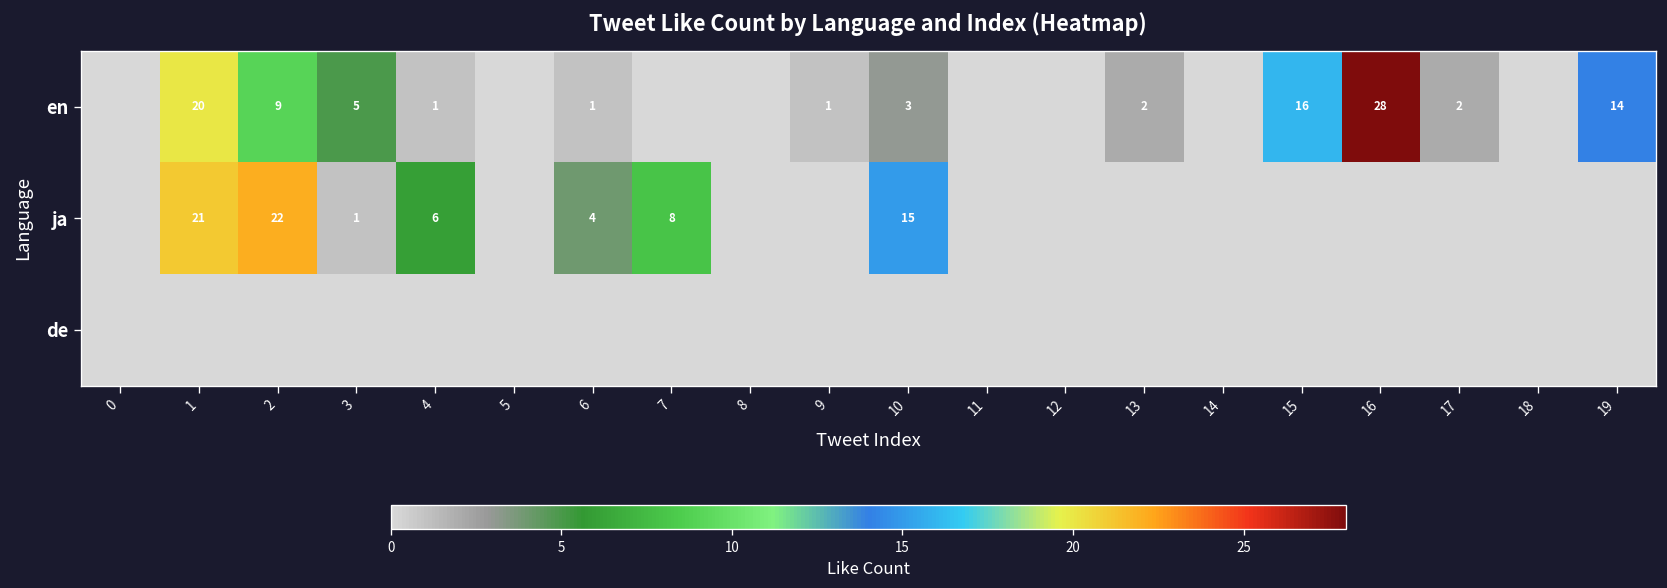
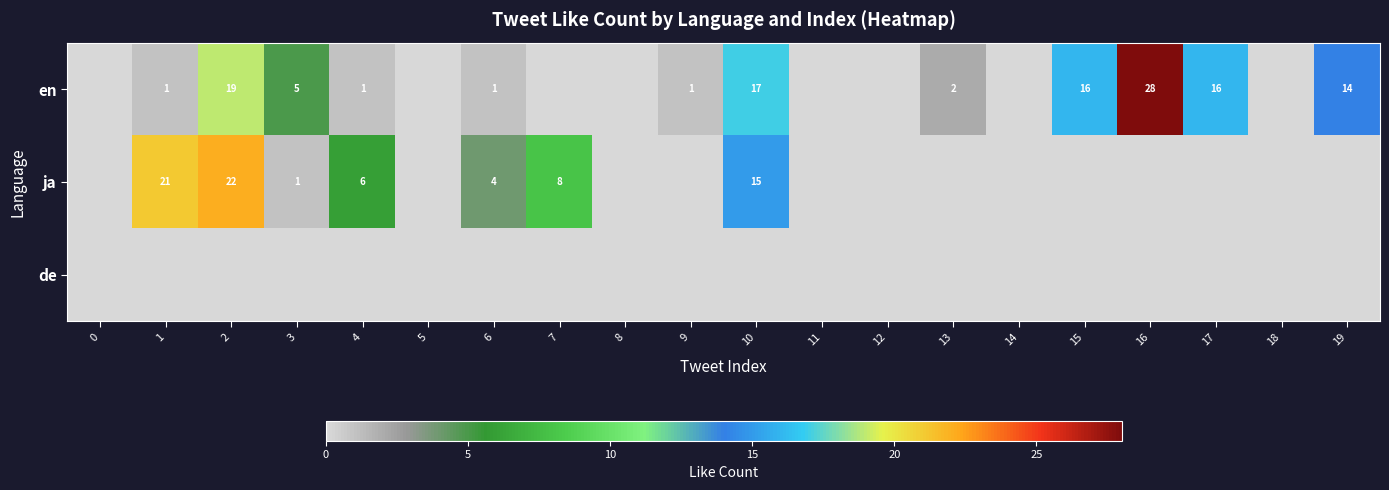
  {
    "en": {
-     "1": 20,
-     "2": 9,
+     "1": 1,
+     "2": 19,
      "3": 5,
      "4": 1,
      "6": 1,
      "9": 1,
-     "10": 3,
+     "10": 17,
      "13": 2,
      "15": 16,
      "16": 28,
-     "17": 2,
+     "17": 16,
      "19": 14
    },
    "ja": {
      "1": 21,
      "2": 22,
      "3": 1,
      "4": 6,
      "6": 4,
      "7": 8,
      "10": 15
    }
  }
